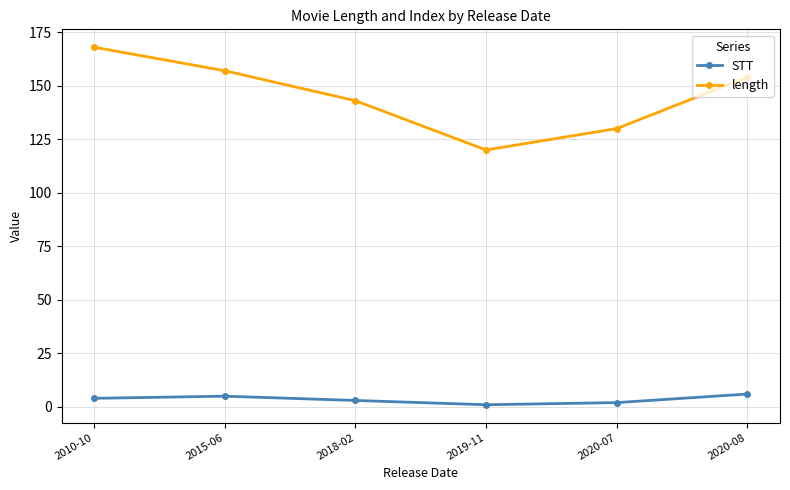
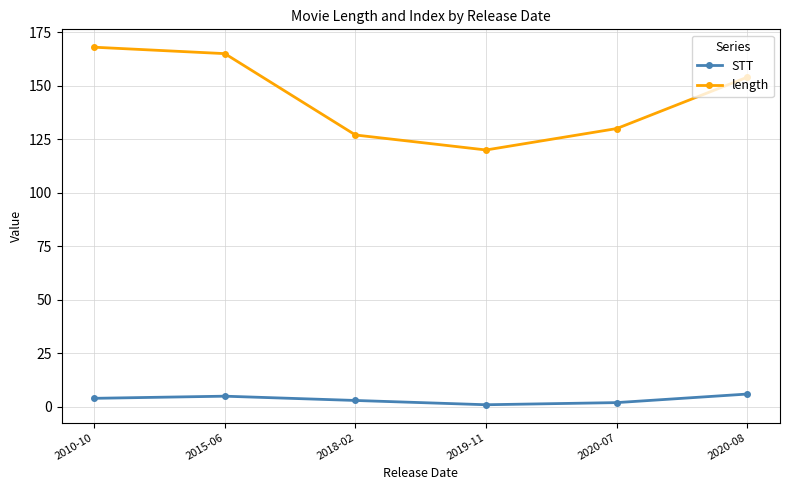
  {
    "STT": {
      "2010-10": 4,
      "2015-06": 5,
      "2018-02": 3,
      "2019-11": 1,
      "2020-07": 2,
      "2020-08": 6
    },
    "length": {
      "2010-10": 168,
-     "2015-06": 157,
-     "2018-02": 143,
+     "2015-06": 165,
+     "2018-02": 127,
      "2019-11": 120,
      "2020-07": 130
    }
  }
